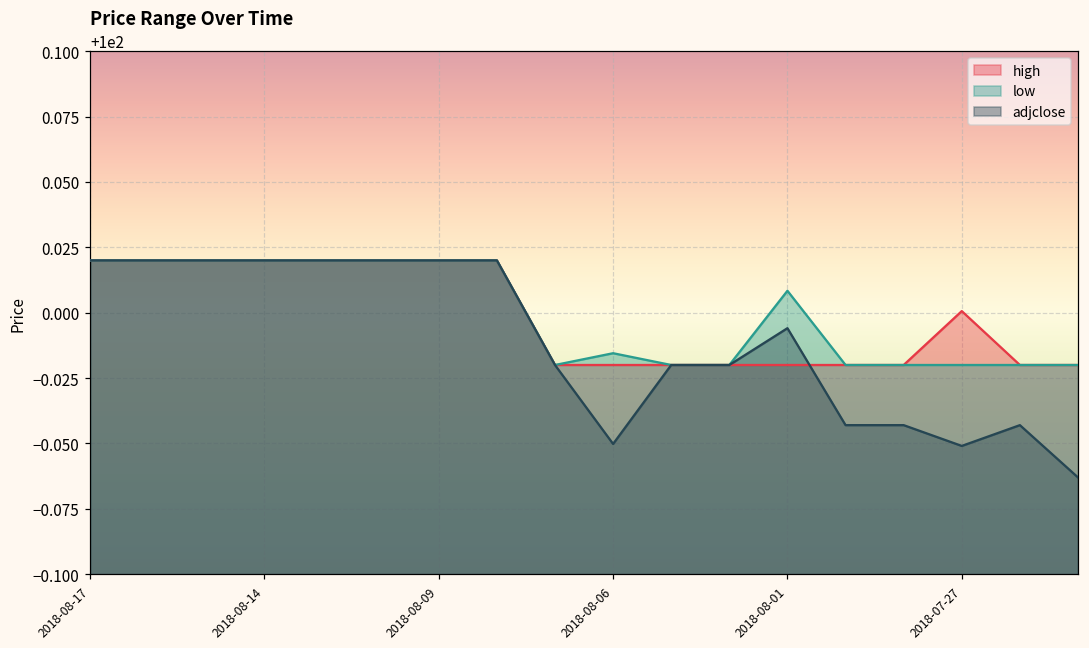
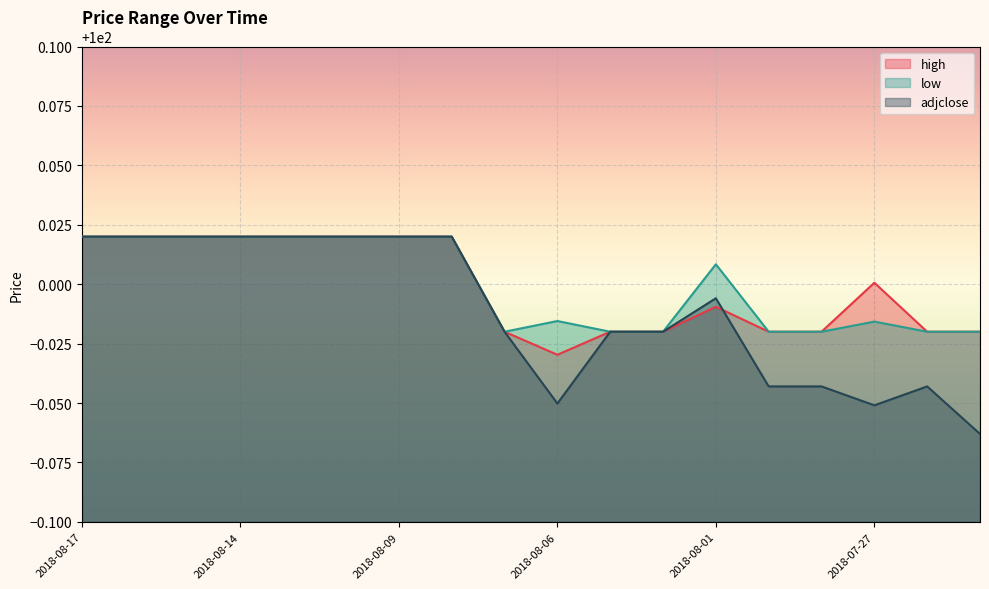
  {
    "high": {
-     "2018-08-06": 99.980,
-     "2018-08-01": 99.980,
+     "2018-08-06": 99.970,
+     "2018-08-01": 99.991,
      "2018-07-27": 100.001
    },
    "low": {
      "2018-08-06": 99.985,
      "2018-08-01": 100.008,
-     "2018-07-27": 99.980
+     "2018-07-27": 99.984
    },
    "adjclose": {
      "2018-08-06": 99.950,
      "2018-08-01": 99.994,
      "2018-07-27": 99.949
    }
  }
